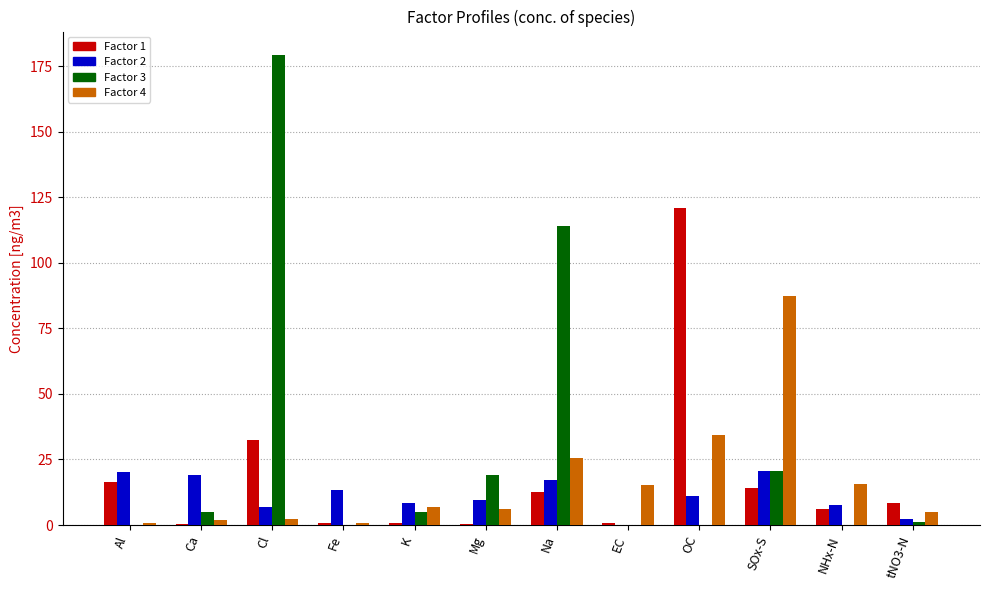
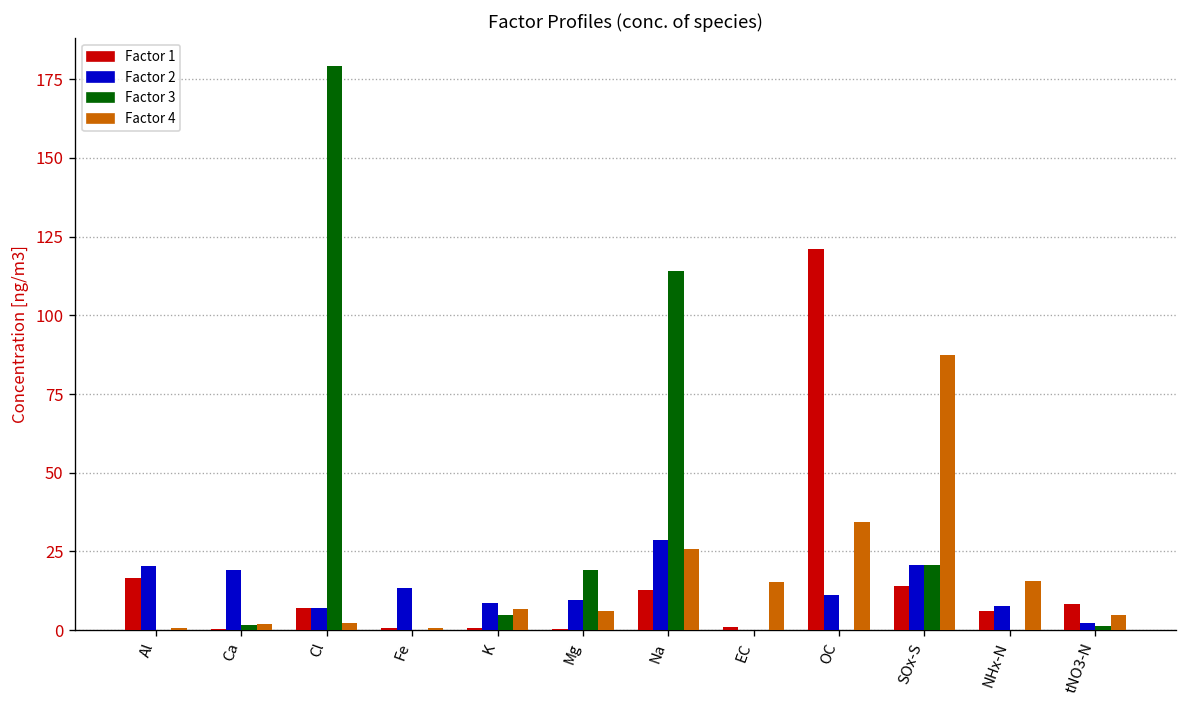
  {
    "Factor 1": {
      "Al": 17,
-     "Cl": 32,
+     "Cl": 7,
      "Na": 13,
      "OC": 121,
      "SOx-S": 14,
      "NHx-N": 6,
      "tNO3-N": 8
    },
    "Factor 2": {
      "Al": 20,
      "Ca": 19,
      "Cl": 7,
      "Fe": 13,
      "K": 9,
      "Mg": 10,
-     "Na": 17,
+     "Na": 29,
      "OC": 11,
      "SOx-S": 21,
      "NHx-N": 8,
      "tNO3-N": 2
    },
    "Factor 3": {
-     "Ca": 5,
+     "Ca": 2,
      "Cl": 179,
      "K": 5,
      "Mg": 19,
      "Na": 114,
      "SOx-S": 21,
      "tNO3-N": 1
    },
    "Factor 4": {
      "Ca": 2,
      "Cl": 2,
      "K": 7,
      "Mg": 6,
      "Na": 26,
      "EC": 15,
      "OC": 34,
      "SOx-S": 87,
      "NHx-N": 15,
      "tNO3-N": 5
    }
  }
